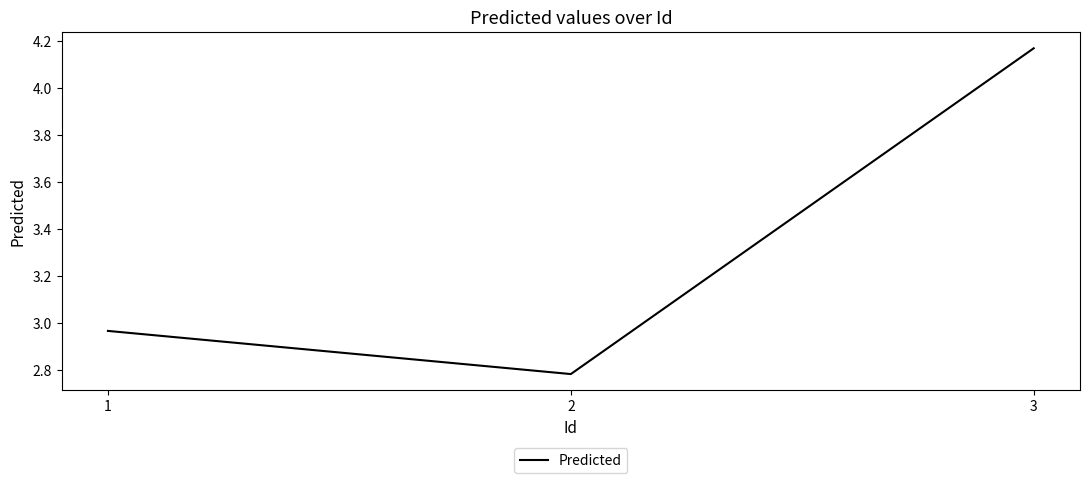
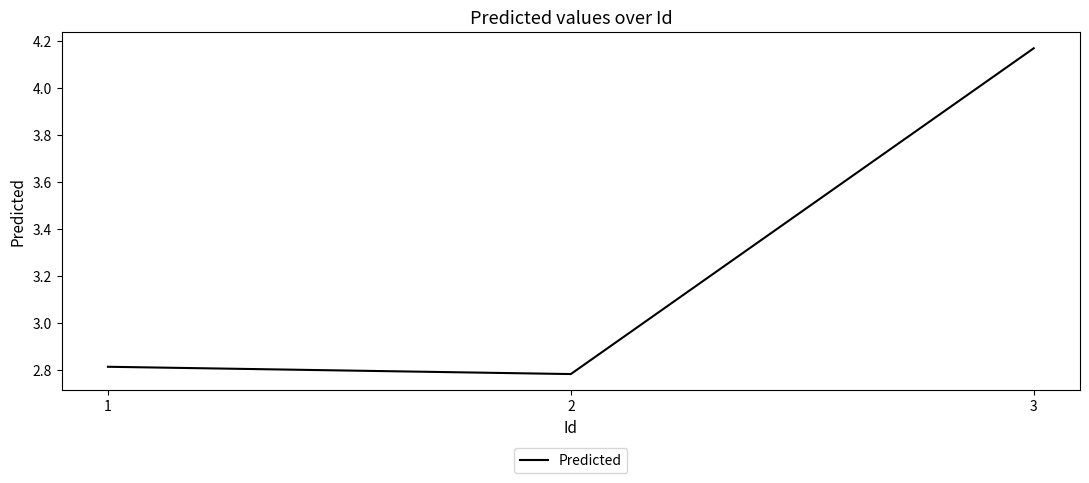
  {
-   "1": 2.97,
+   "1": 2.81,
    "2": 2.78,
    "3": 4.17
  }
